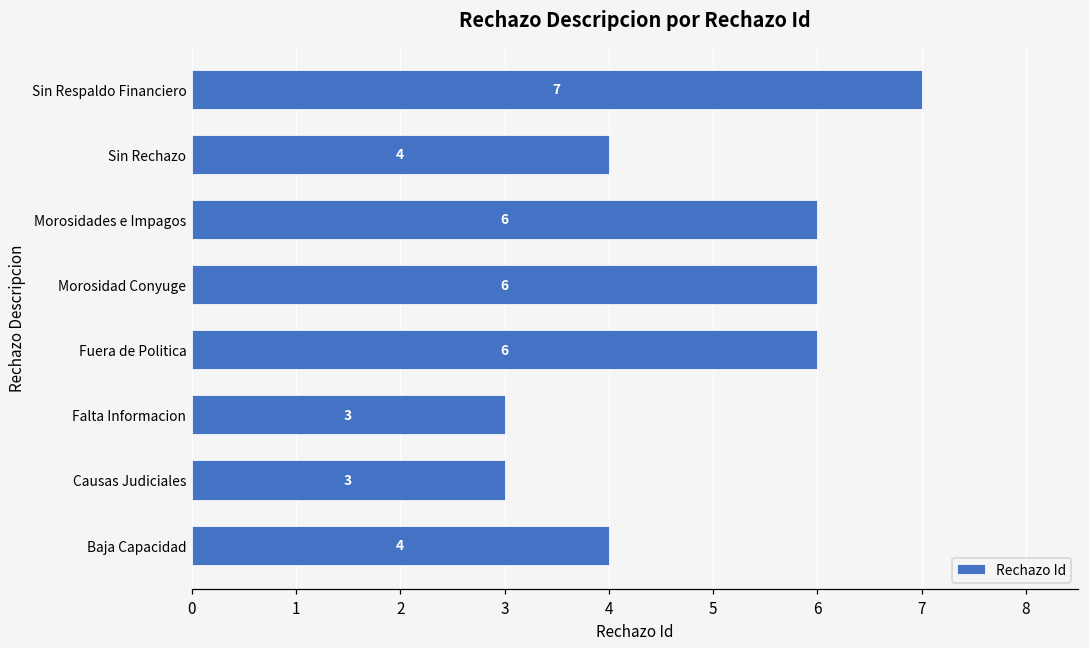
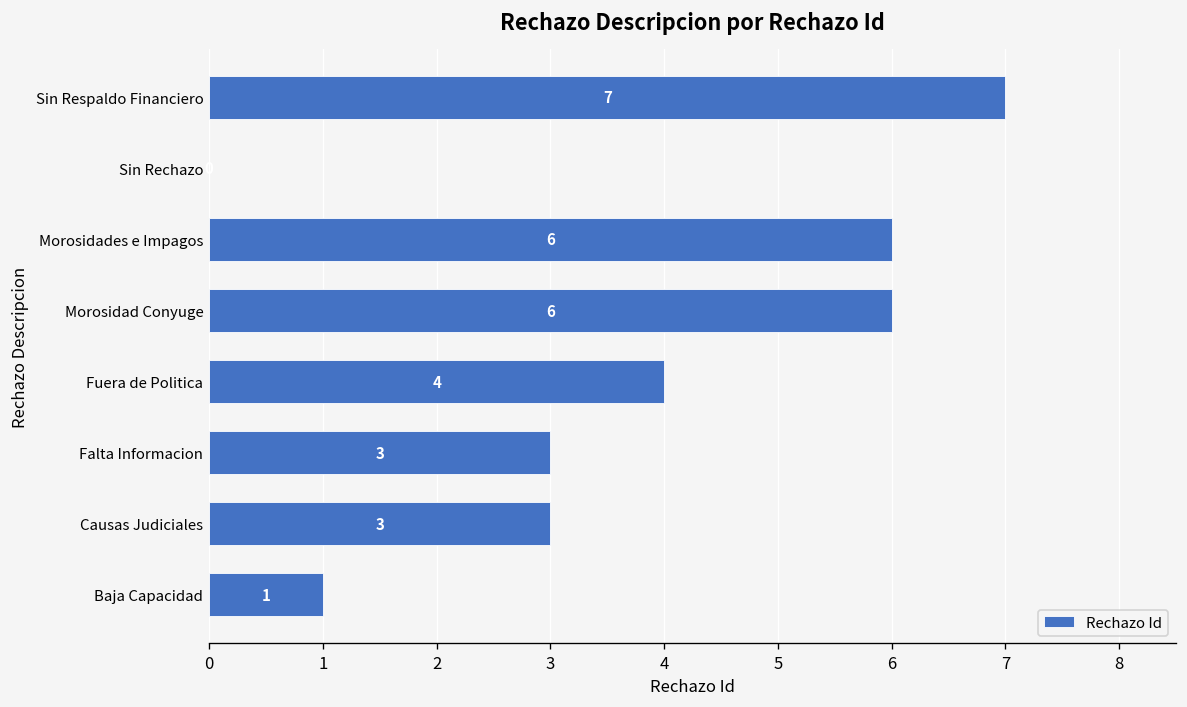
  {
    "Sin Respaldo Financiero": 7,
-   "Sin Rechazo": 4,
+   "Sin Rechazo": 0,
    "Morosidades e Impagos": 6,
    "Morosidad Conyuge": 6,
-   "Fuera de Politica": 6,
+   "Fuera de Politica": 4,
    "Falta Informacion": 3,
    "Causas Judiciales": 3,
-   "Baja Capacidad": 4
+   "Baja Capacidad": 1
  }
